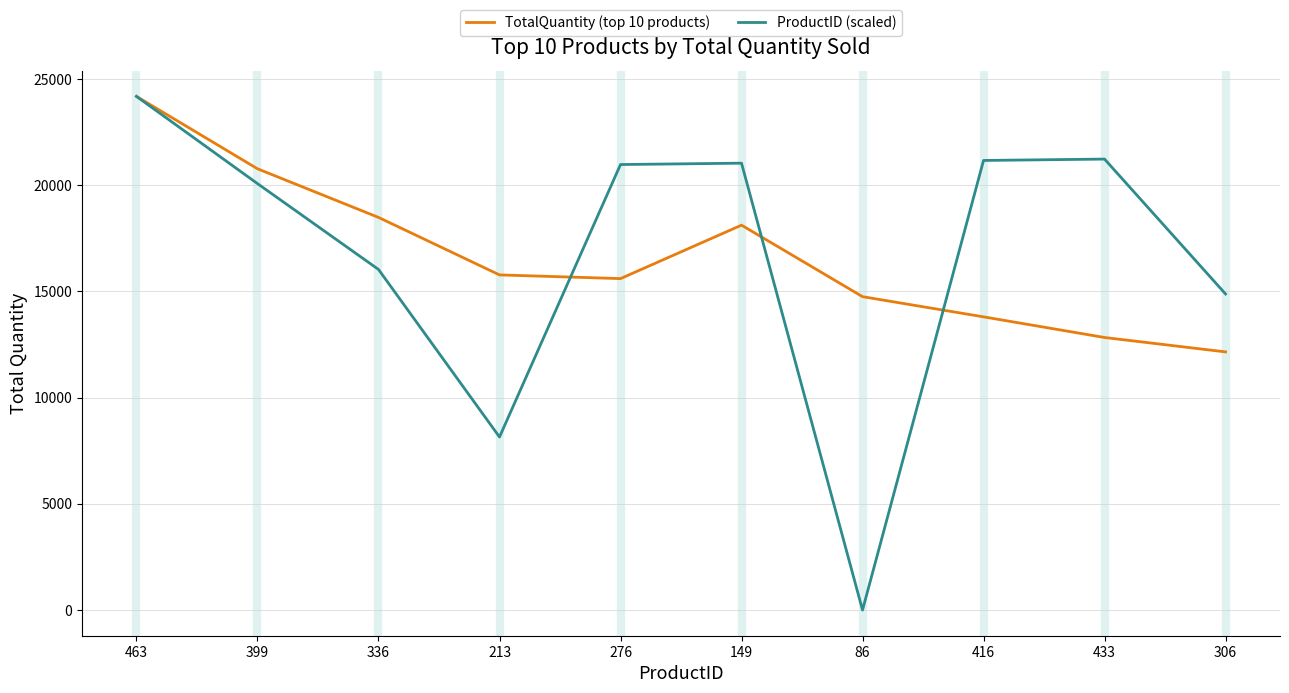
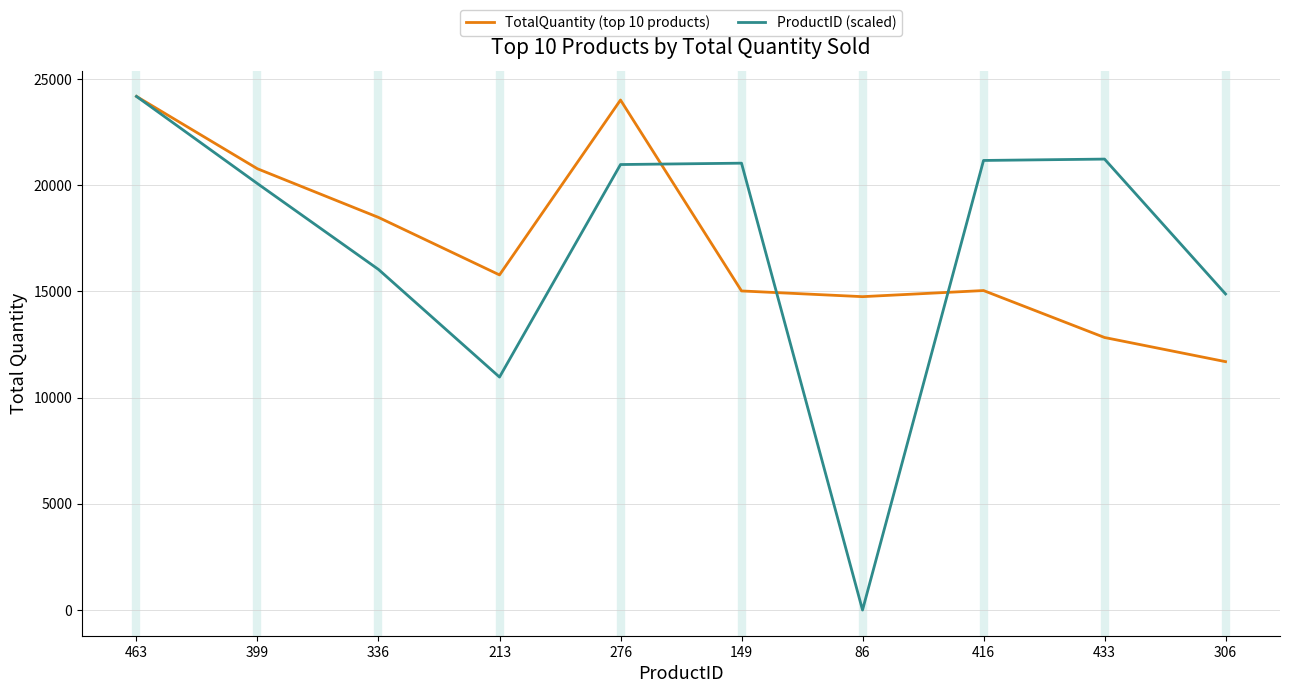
  {
    "TotalQuantity (top 10 products)": {
      "399": 20800,
      "336": 18500,
      "213": 15800,
-     "276": 15600,
-     "149": 18100,
+     "276": 24000,
+     "149": 15000,
      "86": 14800,
-     "416": 13800,
+     "416": 15000,
      "433": 12800,
-     "306": 12200
+     "306": 11700
    },
    "ProductID (scaled)": {
      "399": 20100,
      "336": 16000,
-     "213": 8100,
+     "213": 11000,
      "276": 21000,
      "149": 21000,
      "86": 0,
      "416": 21200,
      "433": 21200,
      "306": 14900
    }
  }
